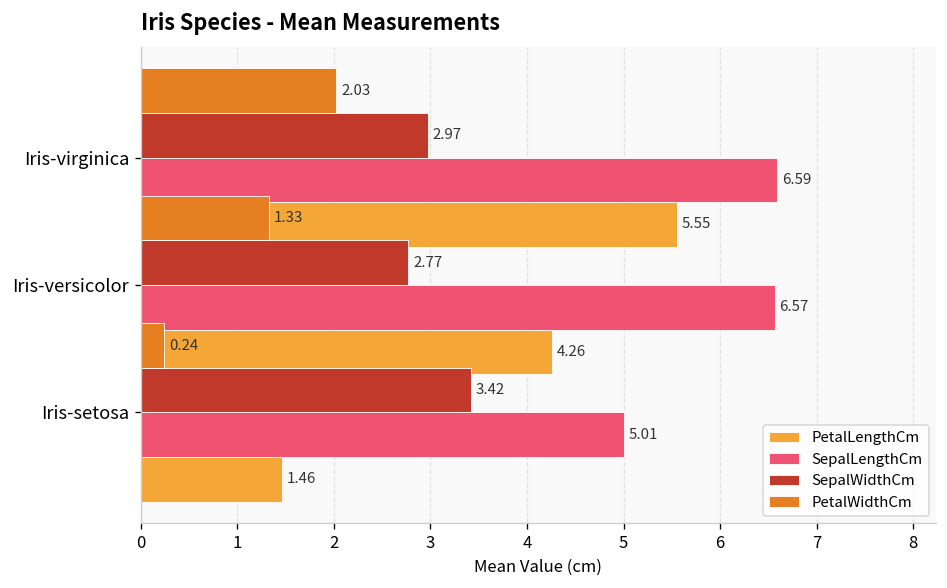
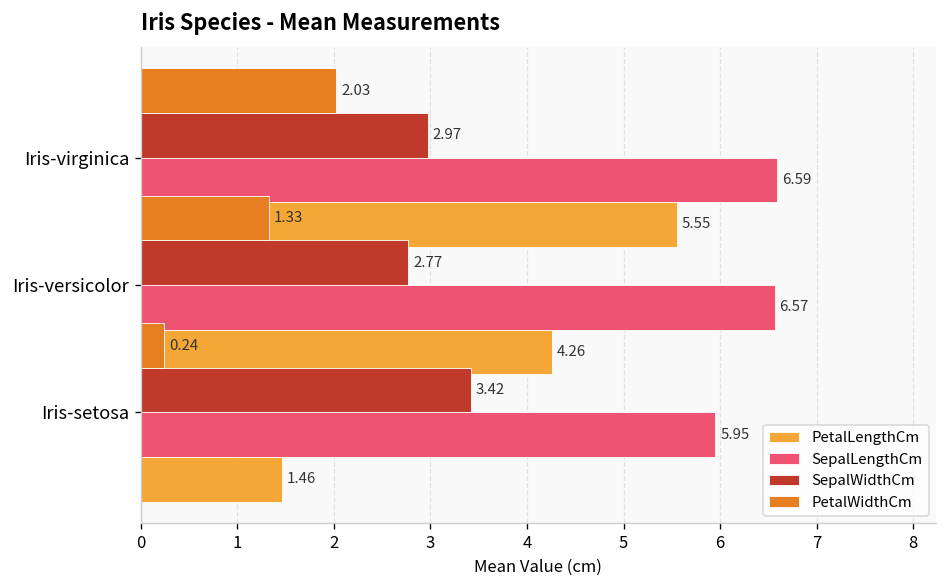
  {
    "SepalLengthCm": {
      "Iris-virginica": 6.59,
      "Iris-versicolor": 6.57,
-     "Iris-setosa": 5.01
+     "Iris-setosa": 5.95
    },
    "SepalWidthCm": {
      "Iris-virginica": 2.97,
      "Iris-versicolor": 2.77,
      "Iris-setosa": 3.42
    }
  }
